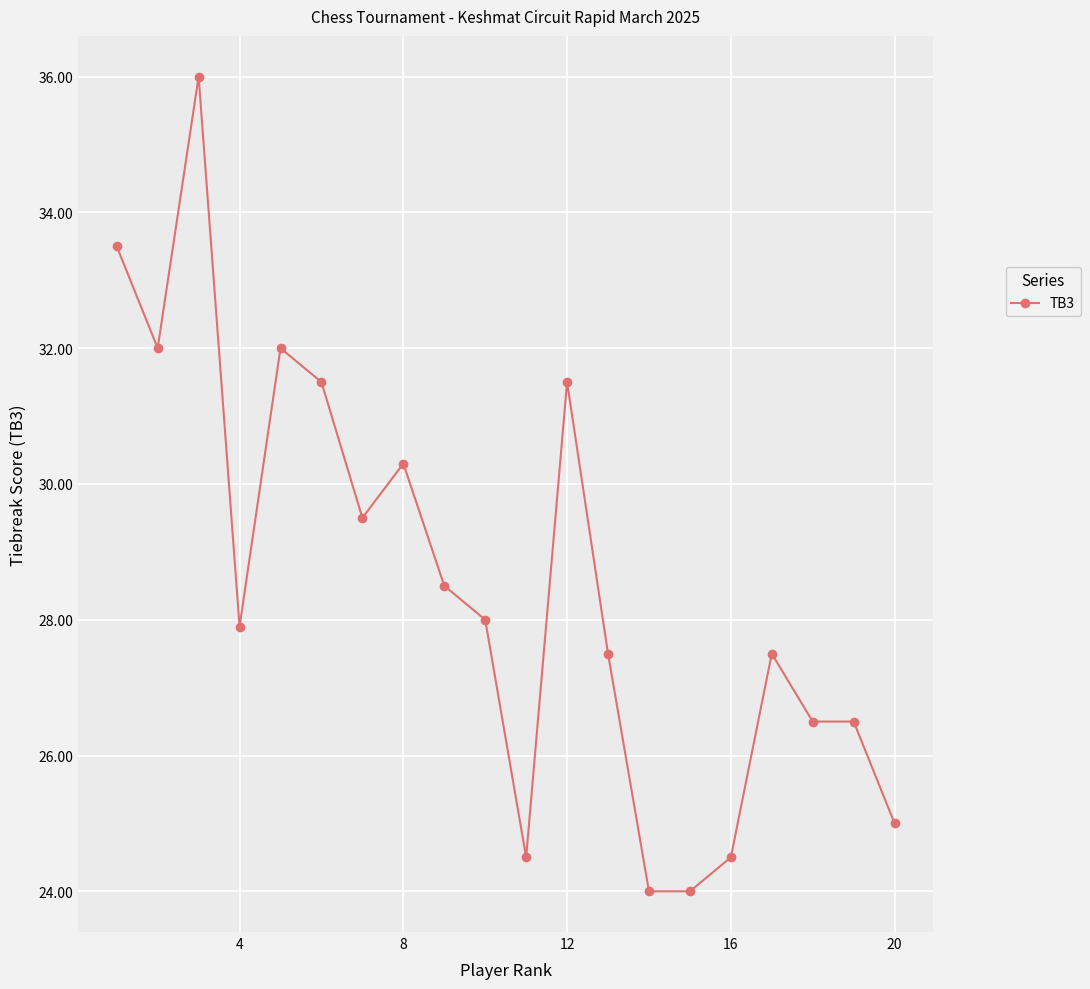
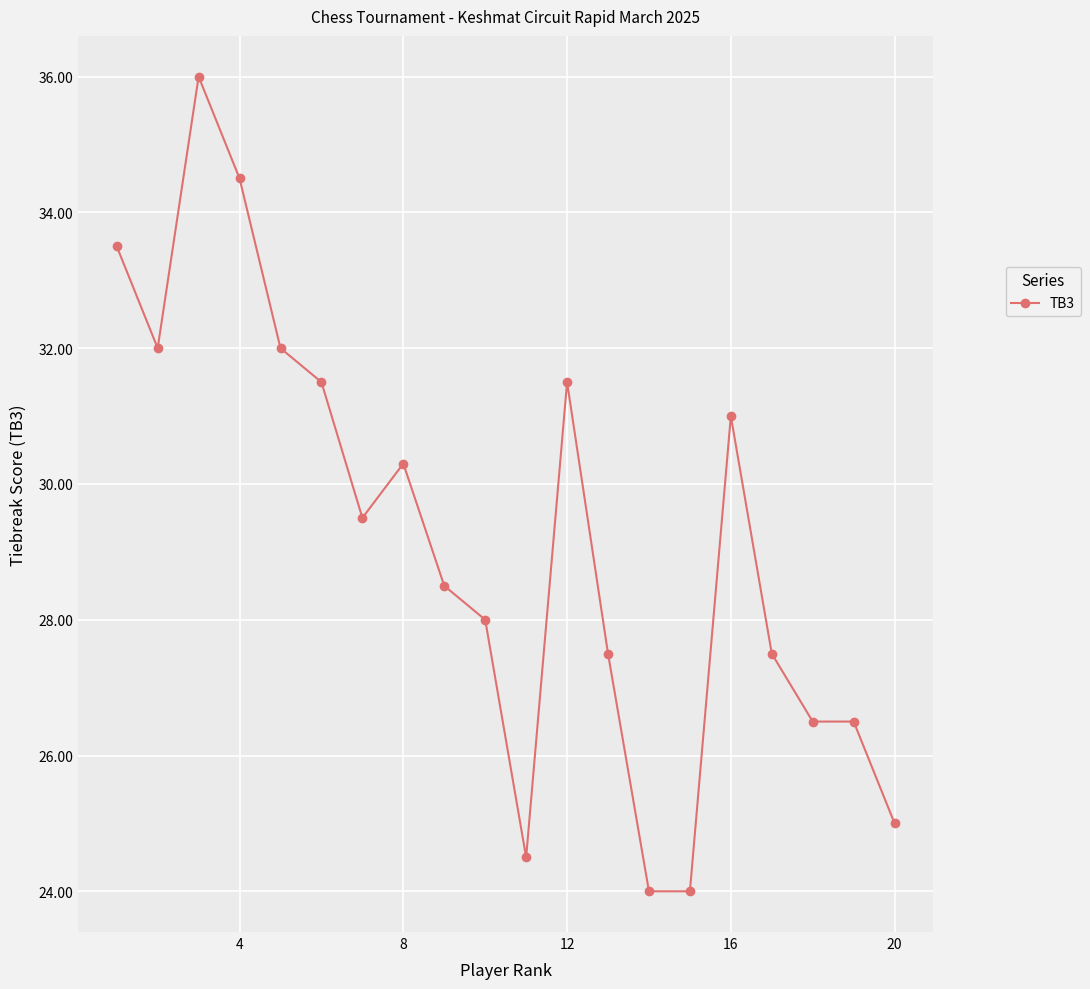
  {
-   "4": 27.9,
+   "4": 34.5,
    "8": 30.3,
    "12": 31.5,
-   "16": 24.5,
+   "16": 31.0,
    "20": 25.0
  }
